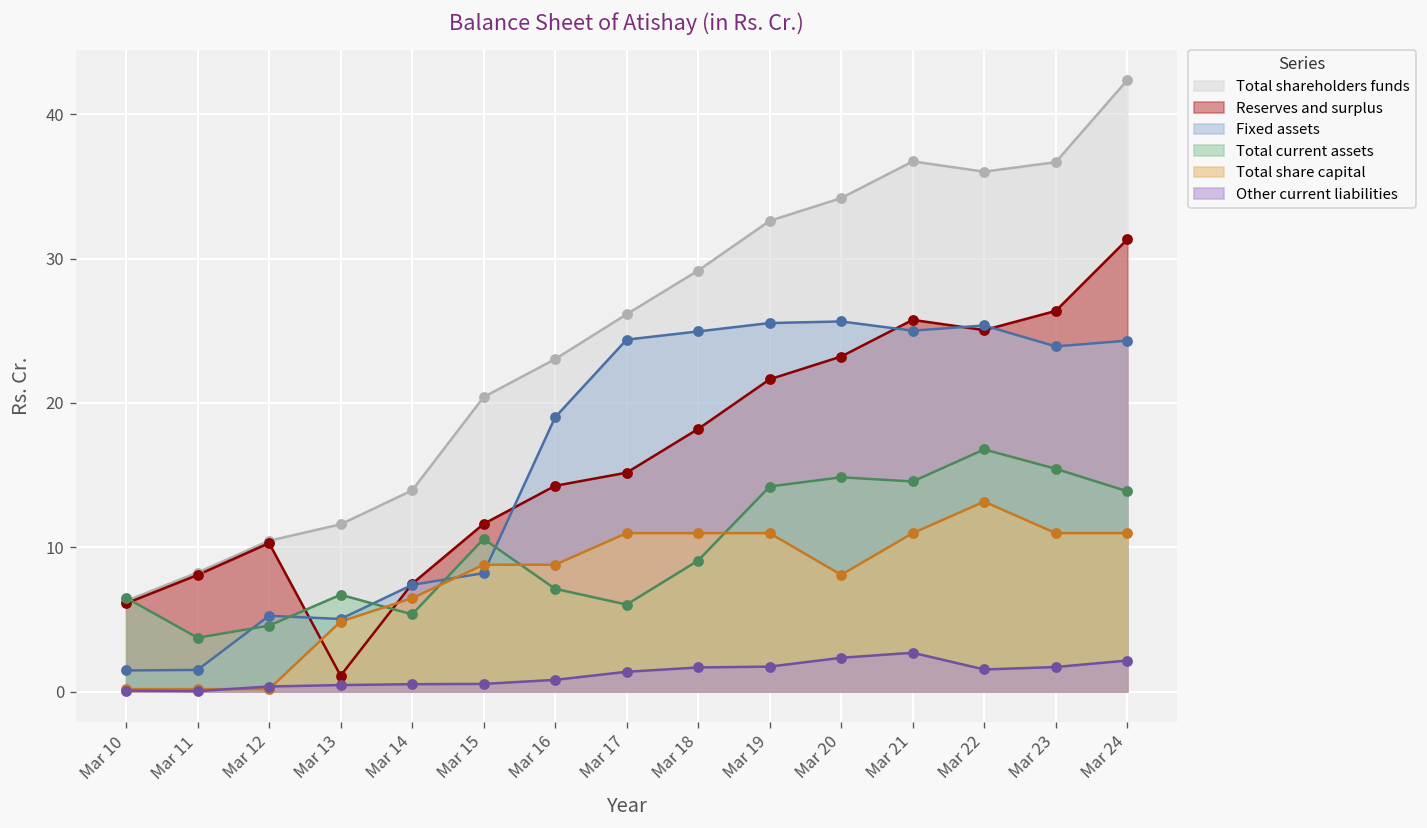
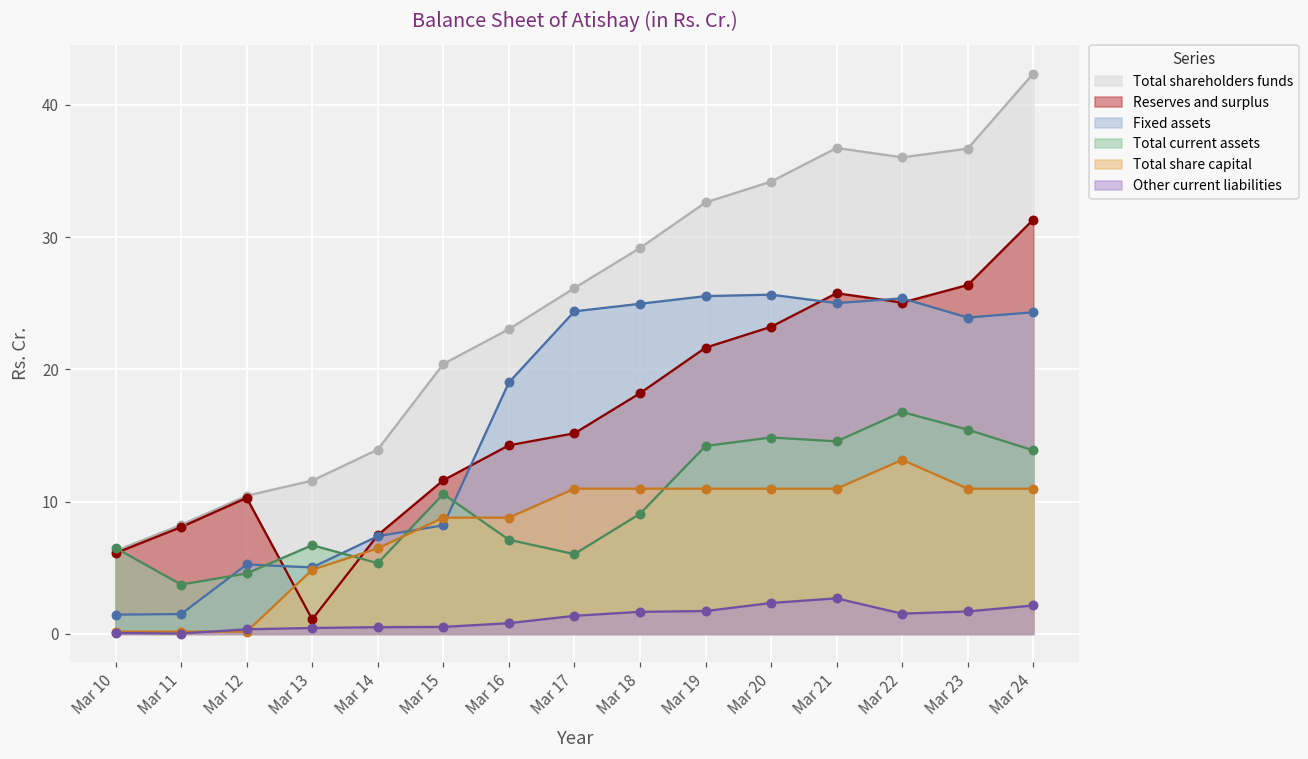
  {
    "Reserves and surplus": {
      "Mar 13": 1.1,
      "Mar 15": 11.6,
      "Mar 16": 14.3,
      "Mar 17": 15.2,
      "Mar 18": 18.2,
      "Mar 19": 21.6,
      "Mar 20": 23.2,
      "Mar 21": 25.8,
      "Mar 22": 25.1,
      "Mar 23": 26.4,
      "Mar 24": 31.3
    },
    "Total share capital": {
      "Mar 14": 6.5,
      "Mar 15": 8.8,
      "Mar 16": 8.8,
      "Mar 17": 11.0,
      "Mar 18": 11.0,
      "Mar 19": 11.0,
-     "Mar 20": 8.1,
+     "Mar 20": 11.0,
      "Mar 21": 11.0,
      "Mar 22": 13.2,
      "Mar 23": 11.0,
      "Mar 24": 11.0
    }
  }
